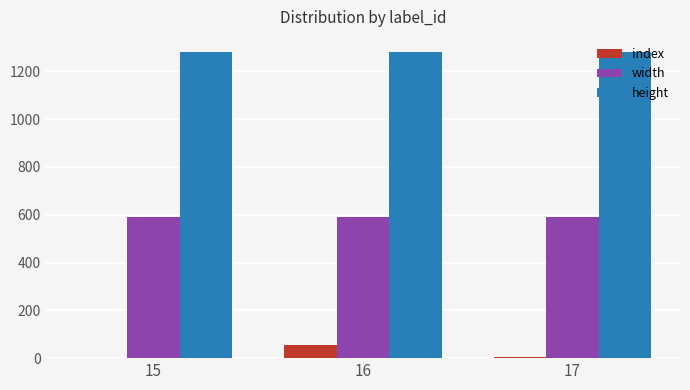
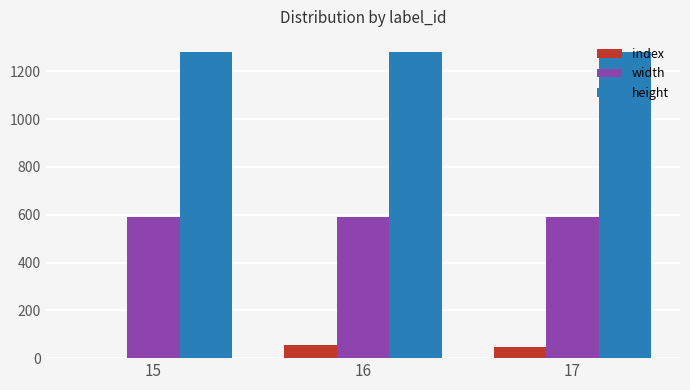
  {
    "index": {
      "15": 0,
      "16": 60,
-     "17": 0
+     "17": 50
    },
    "width": {
      "15": 590,
      "16": 590,
      "17": 590
    },
    "height": {
      "15": 1280,
      "16": 1280,
      "17": 1280
    }
  }
